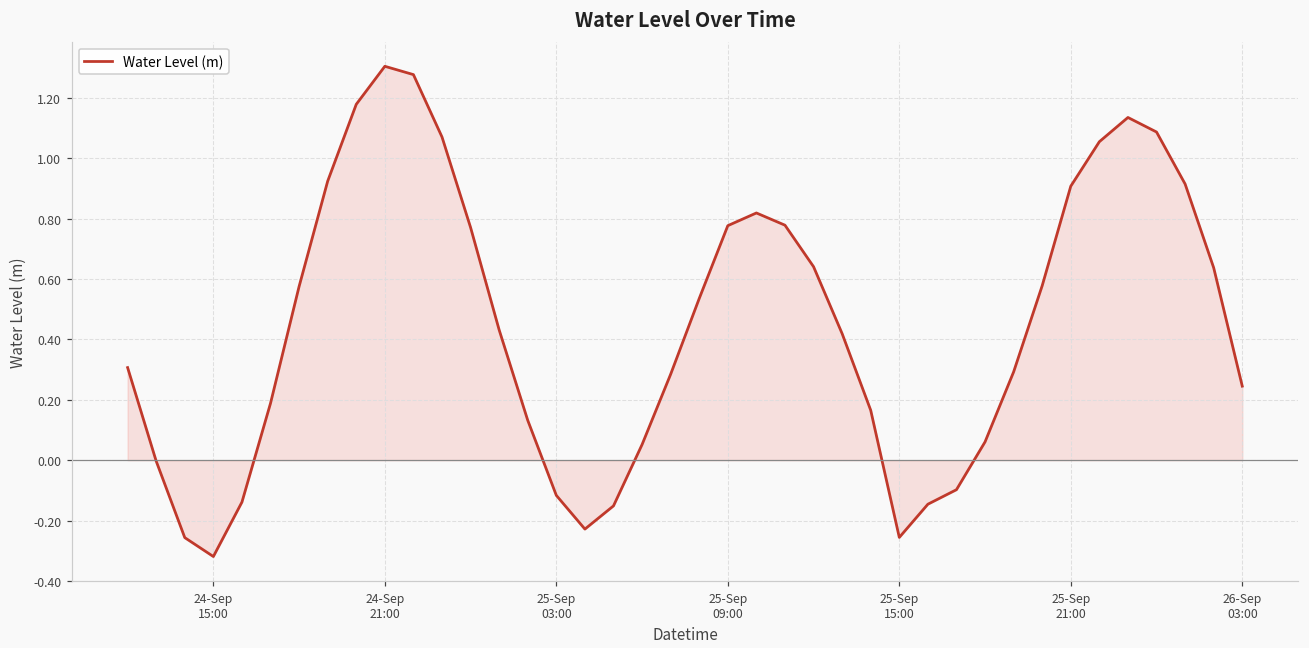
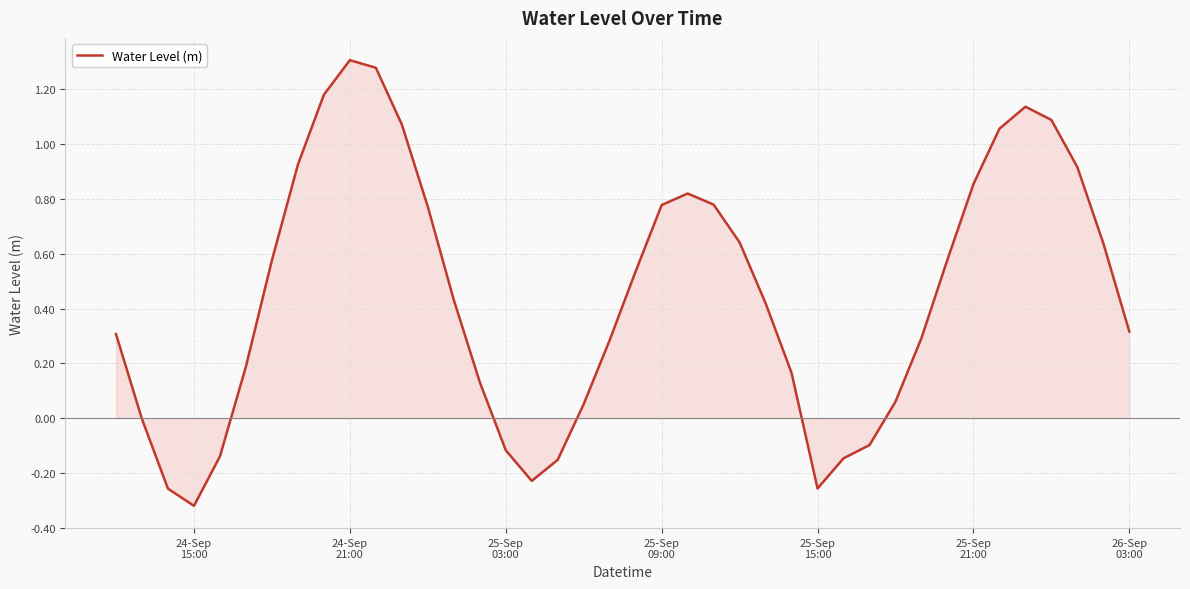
  {
    "Water Level (m)": {
      "24-Sep 15:00": -0.32,
      "25-Sep 03:00": -0.12,
      "25-Sep 15:00": -0.26,
-     "25-Sep 21:00": 0.91,
-     "26-Sep 03:00": 0.25
+     "25-Sep 21:00": 0.85,
+     "26-Sep 03:00": 0.32
    }
  }
